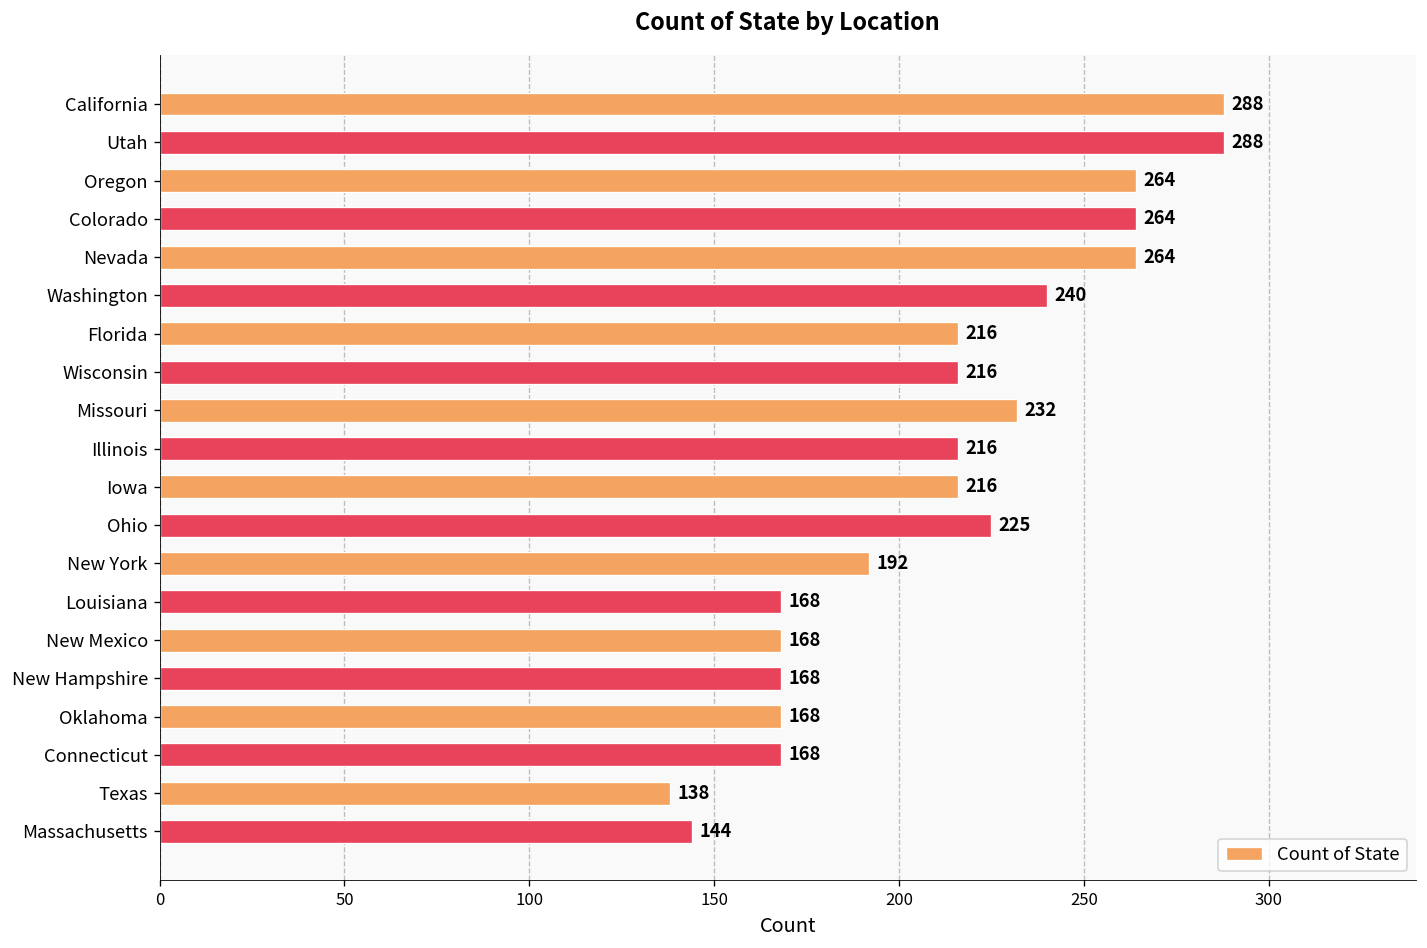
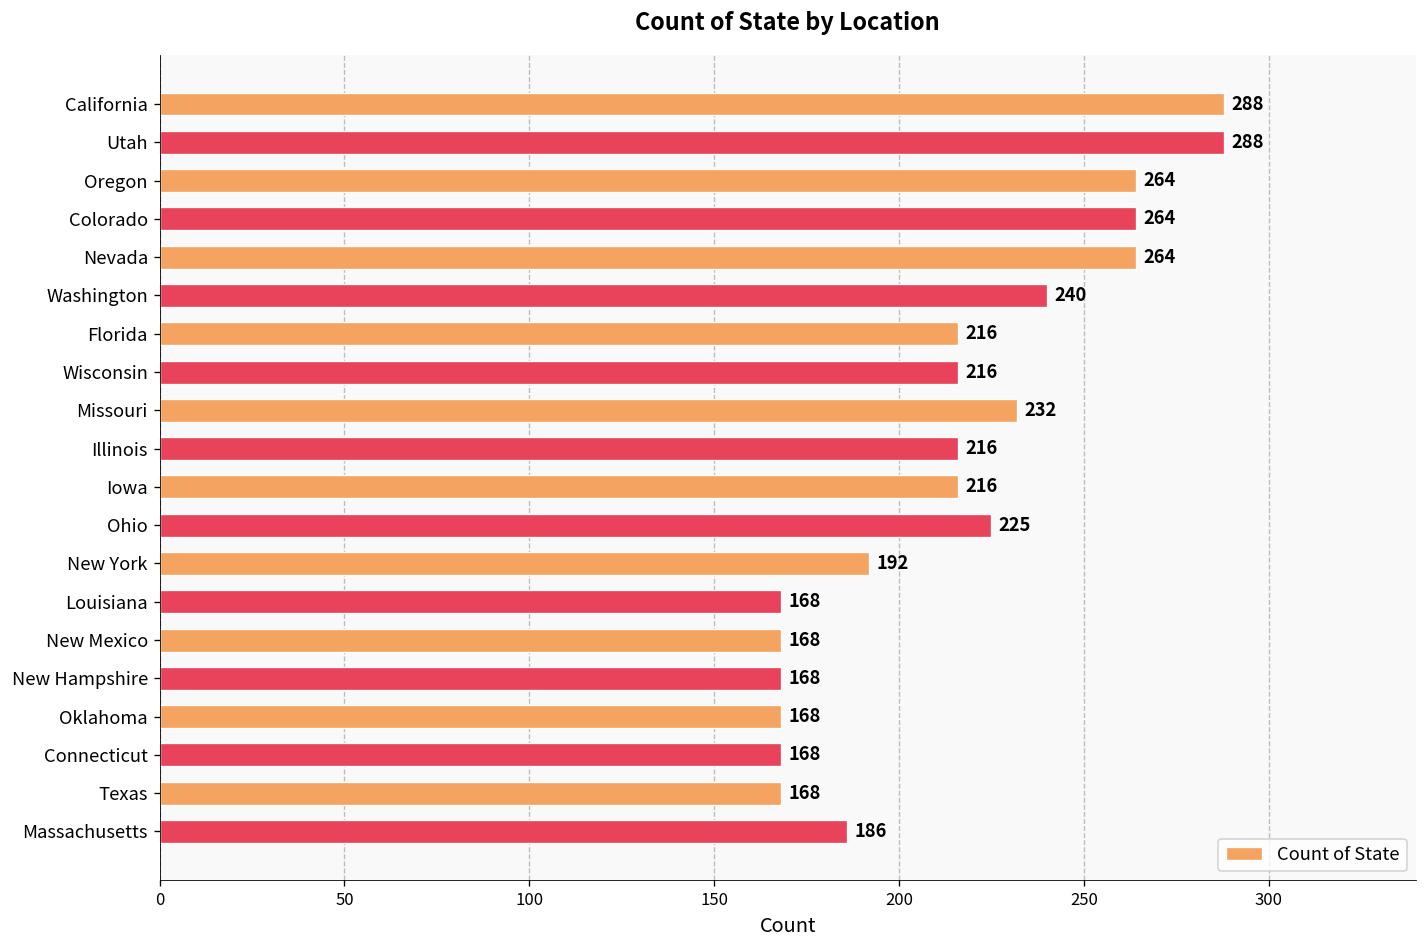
  {
    "California": 288,
    "Utah": 288,
    "Oregon": 264,
    "Colorado": 264,
    "Nevada": 264,
    "Washington": 240,
    "Florida": 216,
    "Wisconsin": 216,
    "Missouri": 232,
    "Illinois": 216,
    "Iowa": 216,
    "Ohio": 225,
    "New York": 192,
    "Louisiana": 168,
    "New Mexico": 168,
    "New Hampshire": 168,
    "Oklahoma": 168,
    "Connecticut": 168,
-   "Texas": 138,
-   "Massachusetts": 144
+   "Texas": 168,
+   "Massachusetts": 186
  }
